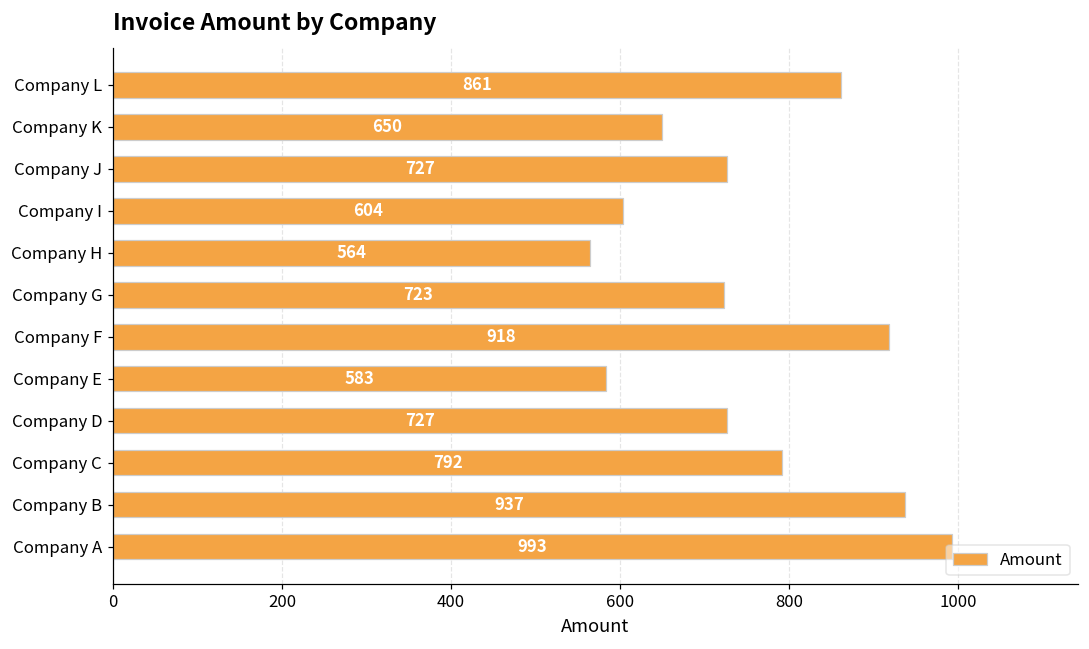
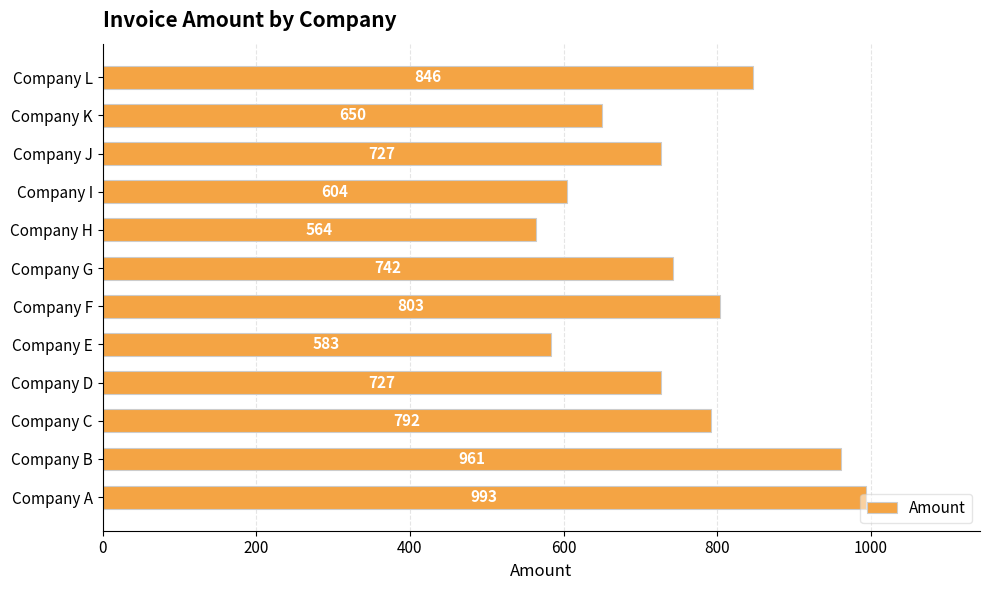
  {
-   "Company L": 861,
+   "Company L": 846,
    "Company K": 650,
    "Company J": 727,
    "Company I": 604,
    "Company H": 564,
-   "Company G": 723,
-   "Company F": 918,
+   "Company G": 742,
+   "Company F": 803,
    "Company E": 583,
    "Company D": 727,
    "Company C": 792,
-   "Company B": 937
+   "Company B": 961
  }
